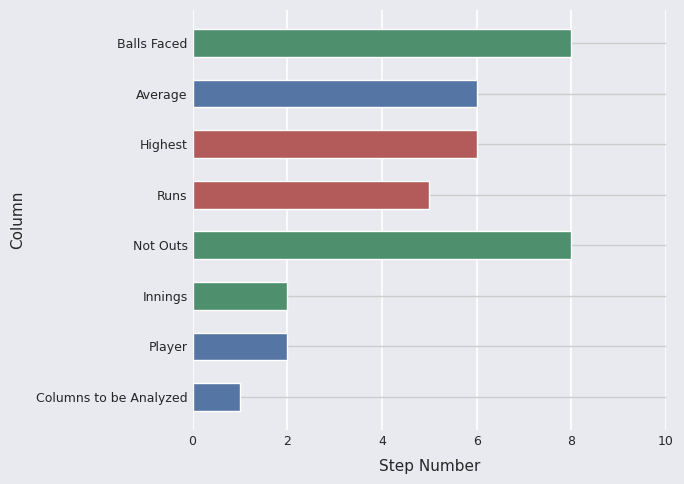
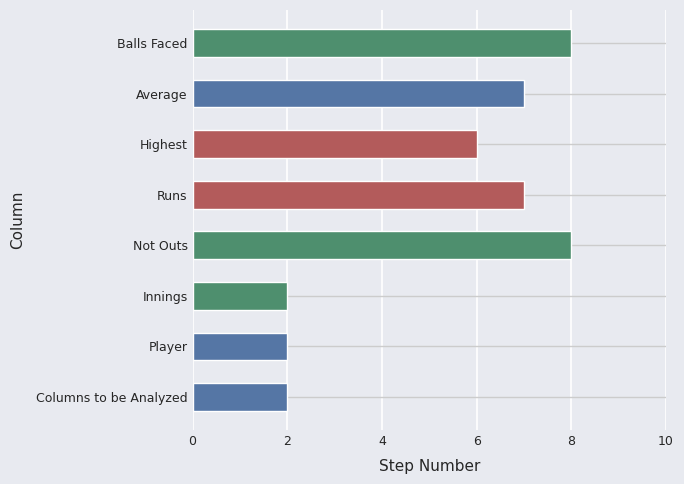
  {
    "Balls Faced": 8,
-   "Average": 6,
+   "Average": 7,
    "Highest": 6,
-   "Runs": 5,
+   "Runs": 7,
    "Not Outs": 8,
    "Innings": 2,
    "Player": 2,
-   "Columns to be Analyzed": 1
+   "Columns to be Analyzed": 2
  }
